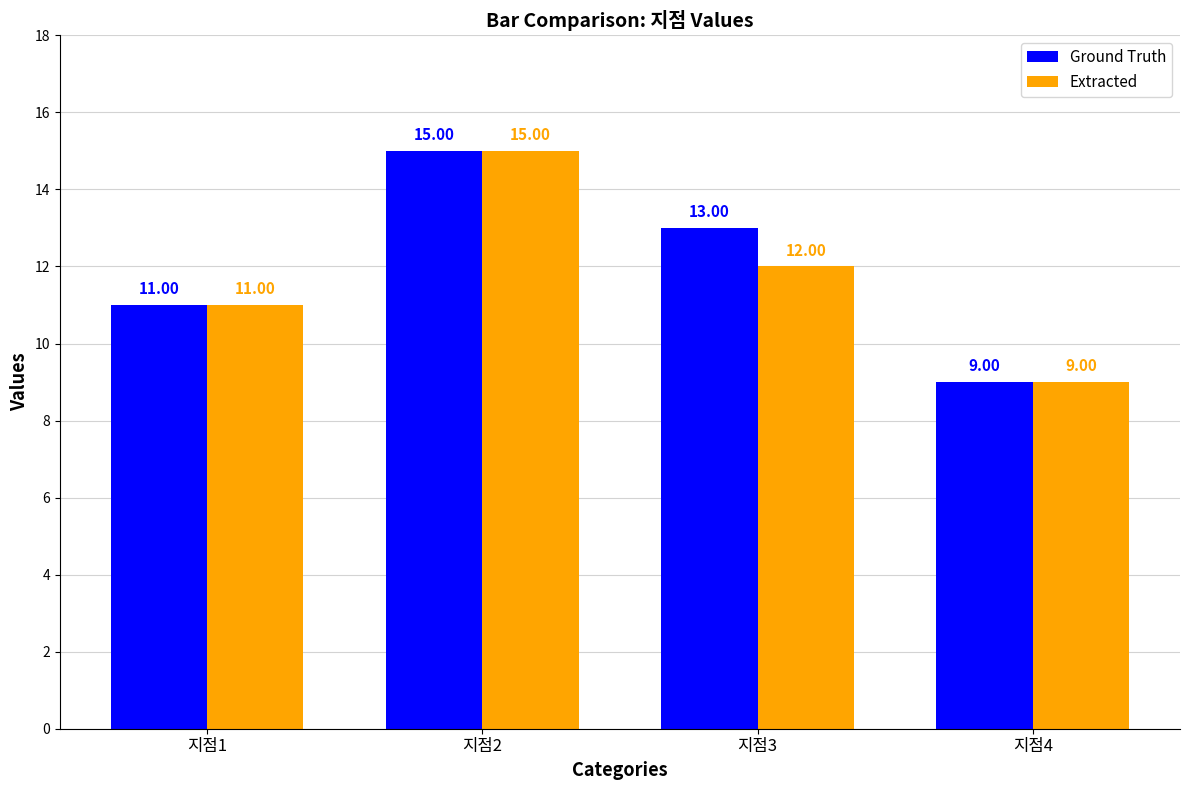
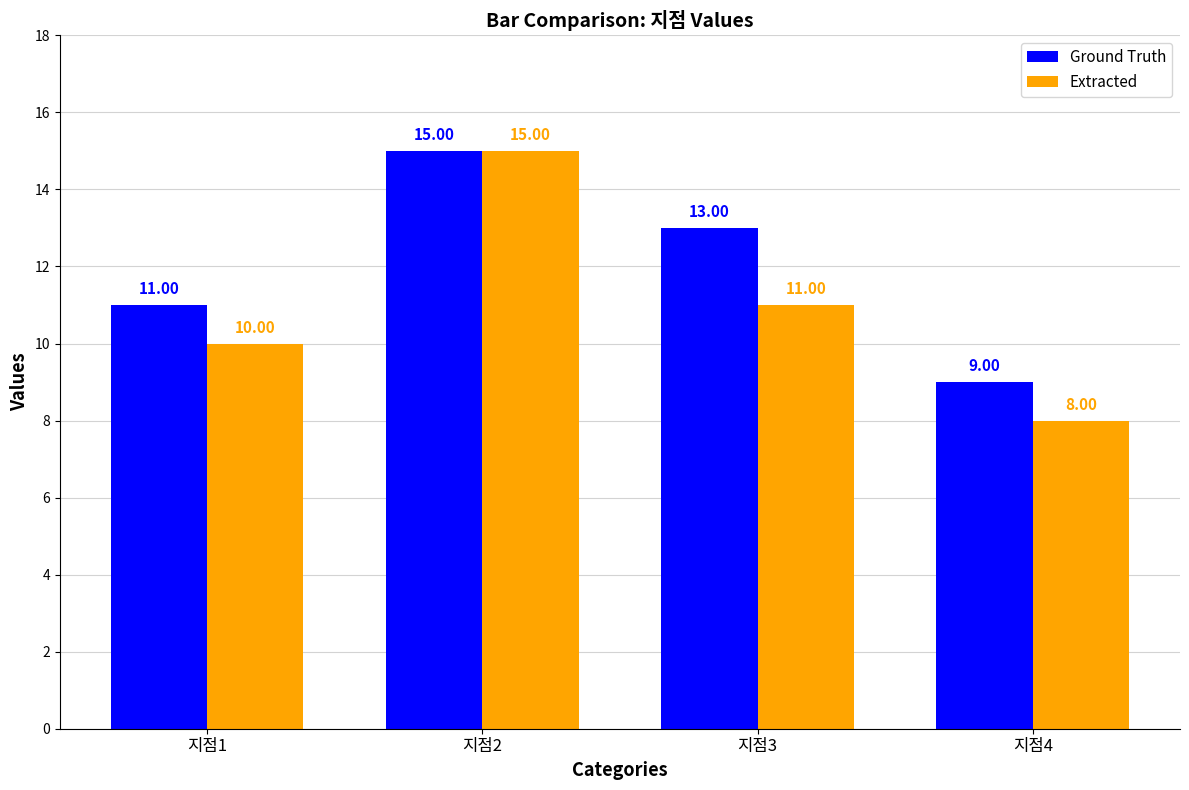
  {
    "Ground Truth": {
      "지점1": 11.00,
      "지점2": 15.00,
      "지점3": 13.00,
      "지점4": 9.00
    },
    "Extracted": {
-     "지점1": 11.00,
+     "지점1": 10.00,
      "지점2": 15.00,
-     "지점3": 12.00,
-     "지점4": 9.00
+     "지점3": 11.00,
+     "지점4": 8.00
    }
  }
